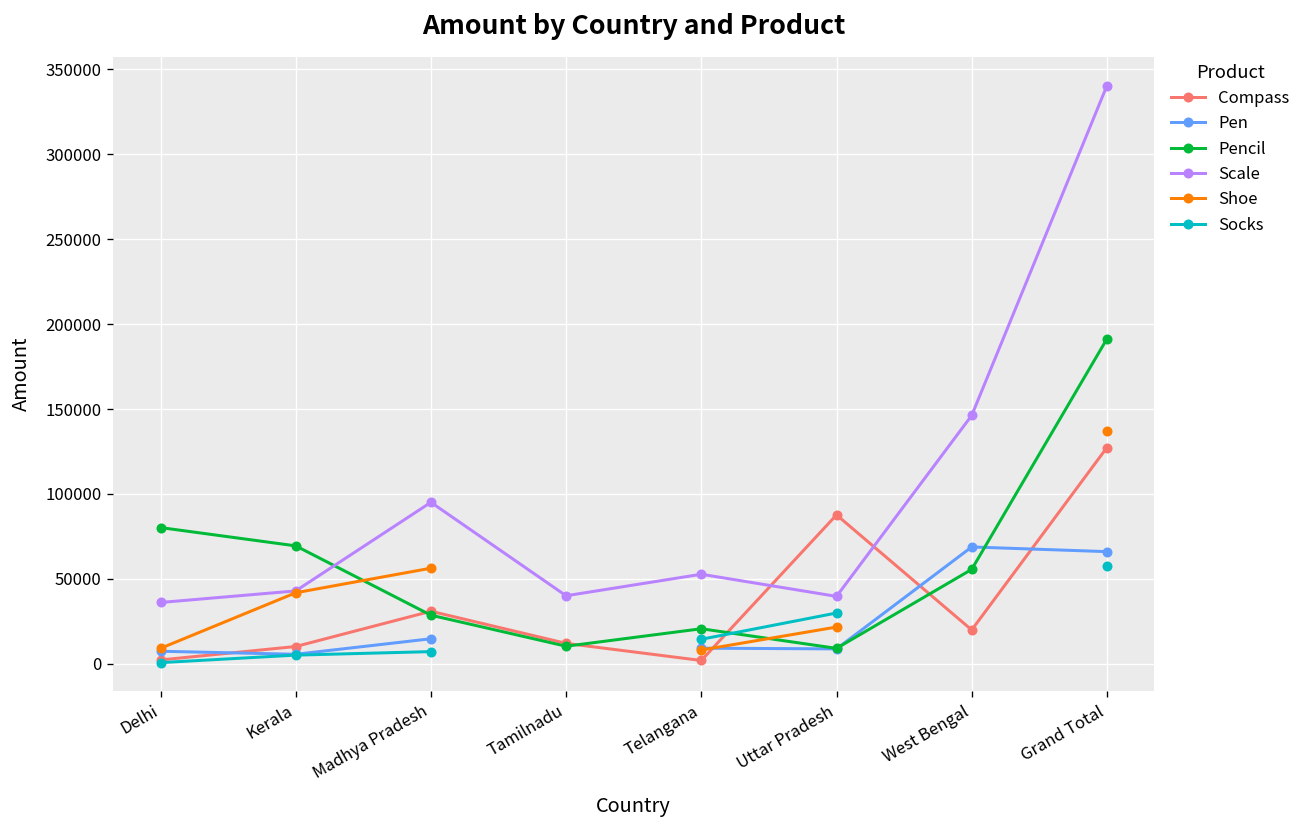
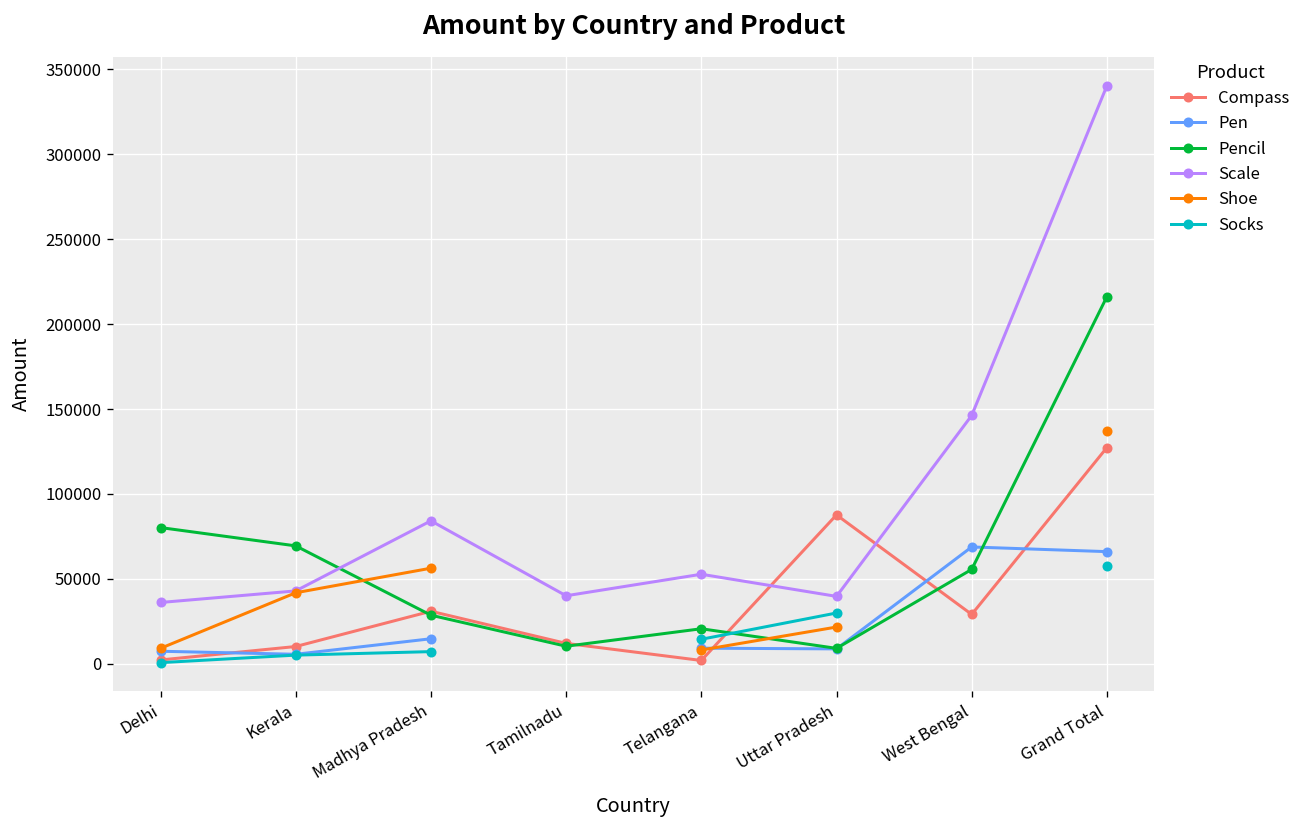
  {
    "Compass": {
      "Kerala": 10000,
      "Madhya Pradesh": 31000,
      "Telangana": 2000,
      "Uttar Pradesh": 88000,
-     "West Bengal": 20000,
+     "West Bengal": 29000,
      "Grand Total": 127000
    },
    "Pen": {
      "Madhya Pradesh": 15000,
      "West Bengal": 69000,
      "Grand Total": 66000
    },
    "Pencil": {
      "Delhi": 80000,
      "Kerala": 69000,
      "Madhya Pradesh": 29000,
      "Telangana": 21000,
      "West Bengal": 56000,
-     "Grand Total": 191000
+     "Grand Total": 216000
    },
    "Scale": {
      "Delhi": 36000,
-     "Madhya Pradesh": 95000,
+     "Madhya Pradesh": 84000,
      "Tamilnadu": 40000,
      "Telangana": 53000,
      "Uttar Pradesh": 40000,
      "West Bengal": 146000,
      "Grand Total": 340000
    },
    "Shoe": {
      "Madhya Pradesh": 56000,
      "Uttar Pradesh": 22000,
      "Grand Total": 137000
    },
    "Socks": {
      "Madhya Pradesh": 7000,
      "Telangana": 14000,
      "Uttar Pradesh": 30000,
      "Grand Total": 57000
    }
  }
